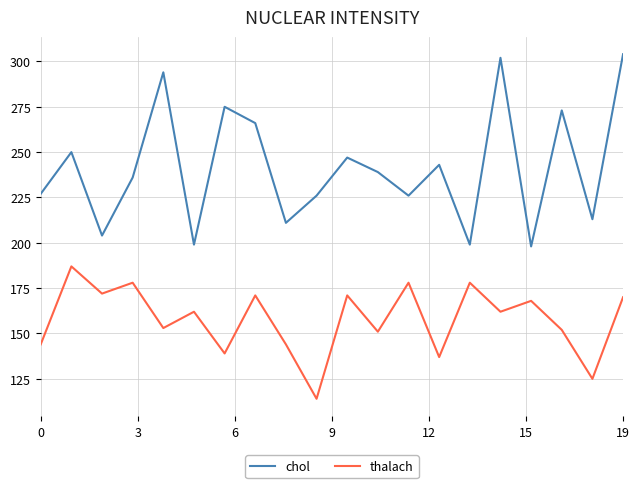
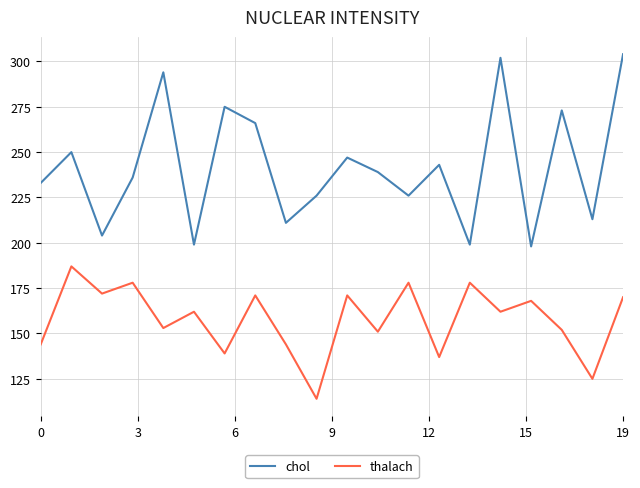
  {
    "chol": {
-     "0": 227,
+     "0": 233,
      "19": 304
    },
    "thalach": {
      "0": 144,
      "19": 170
    }
  }
